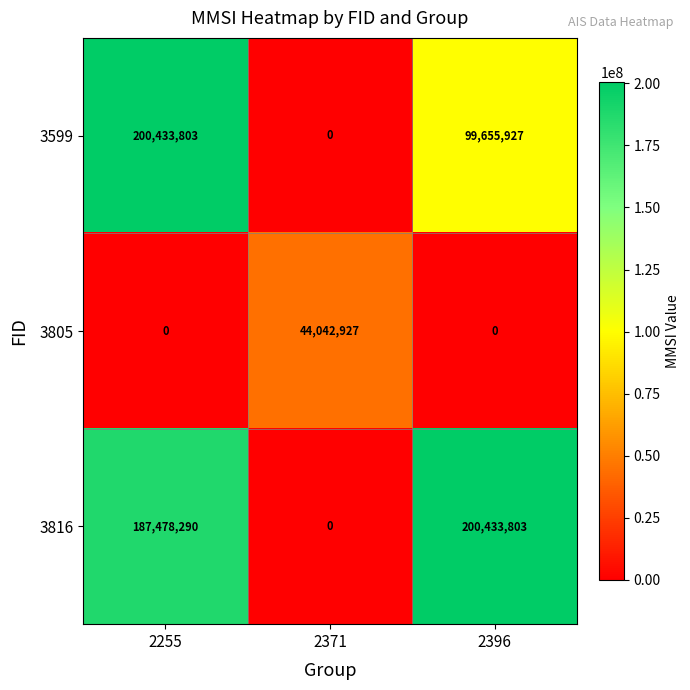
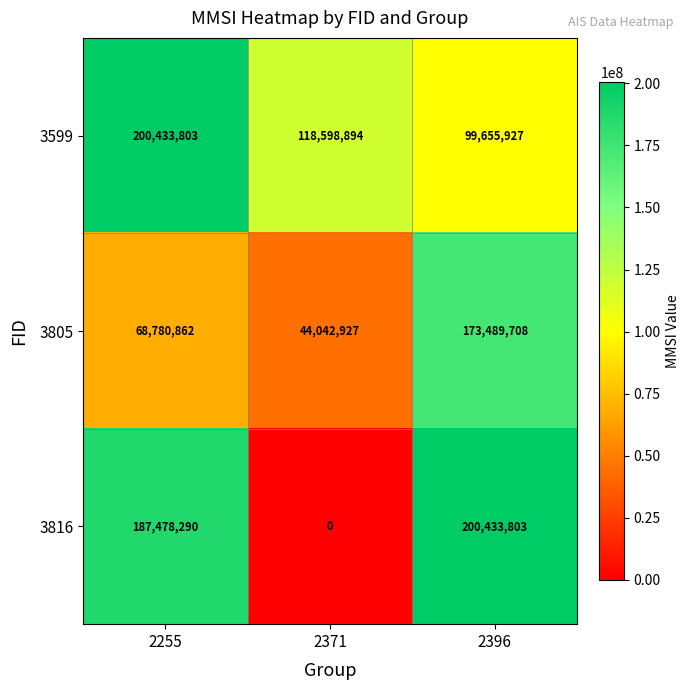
  {
    "3599": {
      "2255": "200,433,803",
-     "2371": "0",
+     "2371": "118,598,894",
      "2396": "99,655,927"
    },
    "3805": {
-     "2255": "0",
+     "2255": "68,780,862",
      "2371": "44,042,927",
-     "2396": "0"
+     "2396": "173,489,708"
    },
    "3816": {
      "2255": "187,478,290",
      "2371": "0",
      "2396": "200,433,803"
    }
  }
